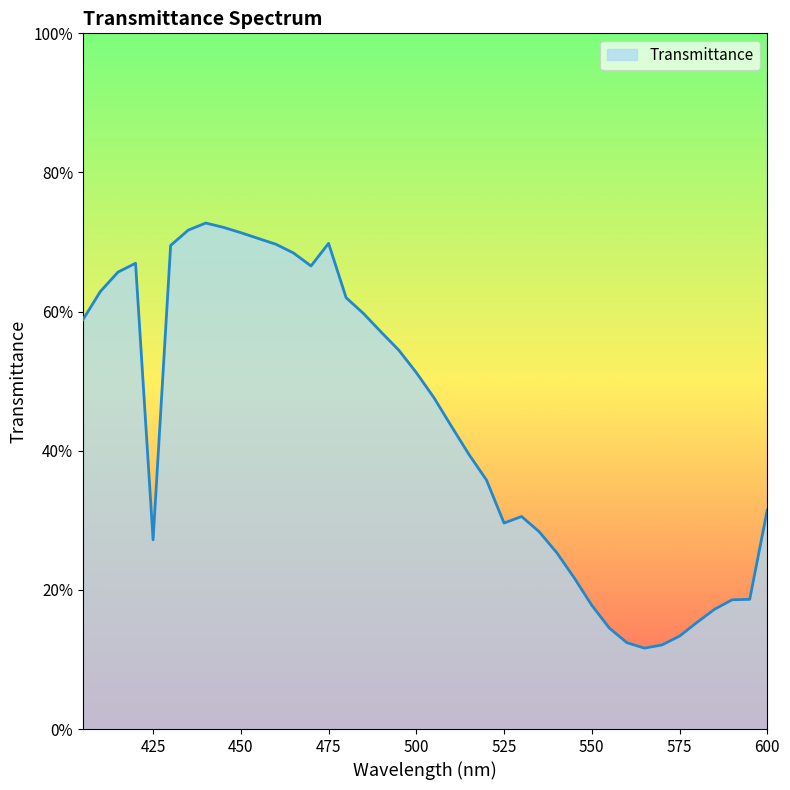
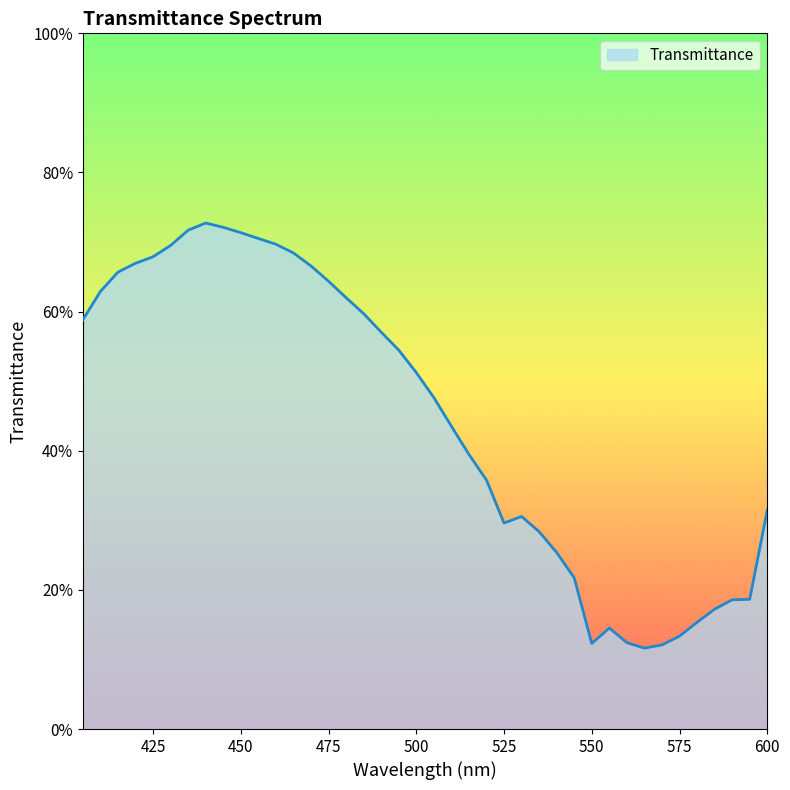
  {
-   "425": "27%",
+   "425": "68%",
    "450": "71%",
-   "475": "70%",
+   "475": "64%",
    "500": "51%",
    "525": "30%",
-   "550": "18%",
+   "550": "12%",
    "575": "13%",
    "600": "31%"
  }
